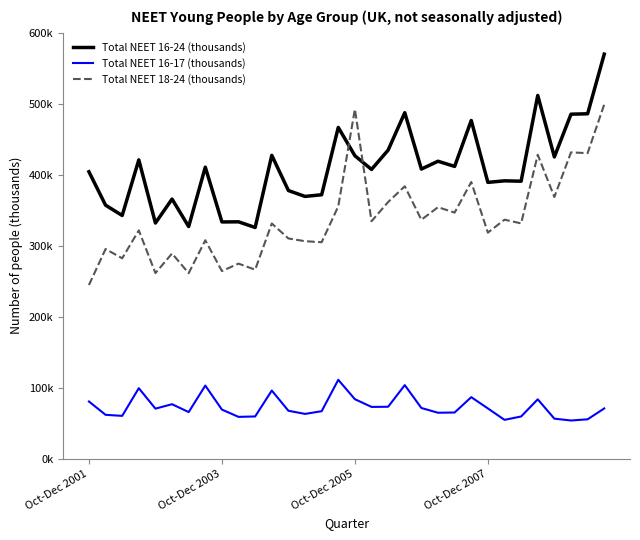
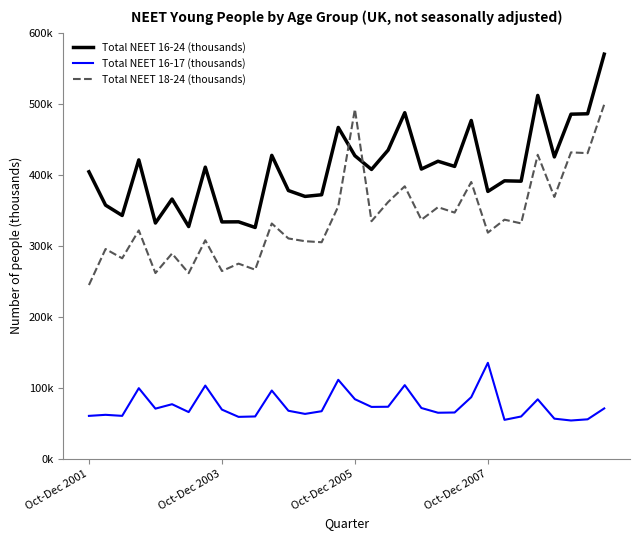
  {
    "Total NEET 16-24 (thousands)": {
      "Oct-Dec 2001": 400000,
      "Oct-Dec 2003": 330000,
      "Oct-Dec 2005": 430000,
-     "Oct-Dec 2007": 390000
+     "Oct-Dec 2007": 380000
    },
    "Total NEET 16-17 (thousands)": {
-     "Oct-Dec 2001": 80000,
+     "Oct-Dec 2001": 60000,
      "Oct-Dec 2003": 70000,
      "Oct-Dec 2005": 80000,
-     "Oct-Dec 2007": 70000
+     "Oct-Dec 2007": 140000
    },
    "Total NEET 18-24 (thousands)": {
      "Oct-Dec 2001": 240000,
      "Oct-Dec 2003": 260000,
      "Oct-Dec 2005": 490000,
      "Oct-Dec 2007": 320000
    }
  }
